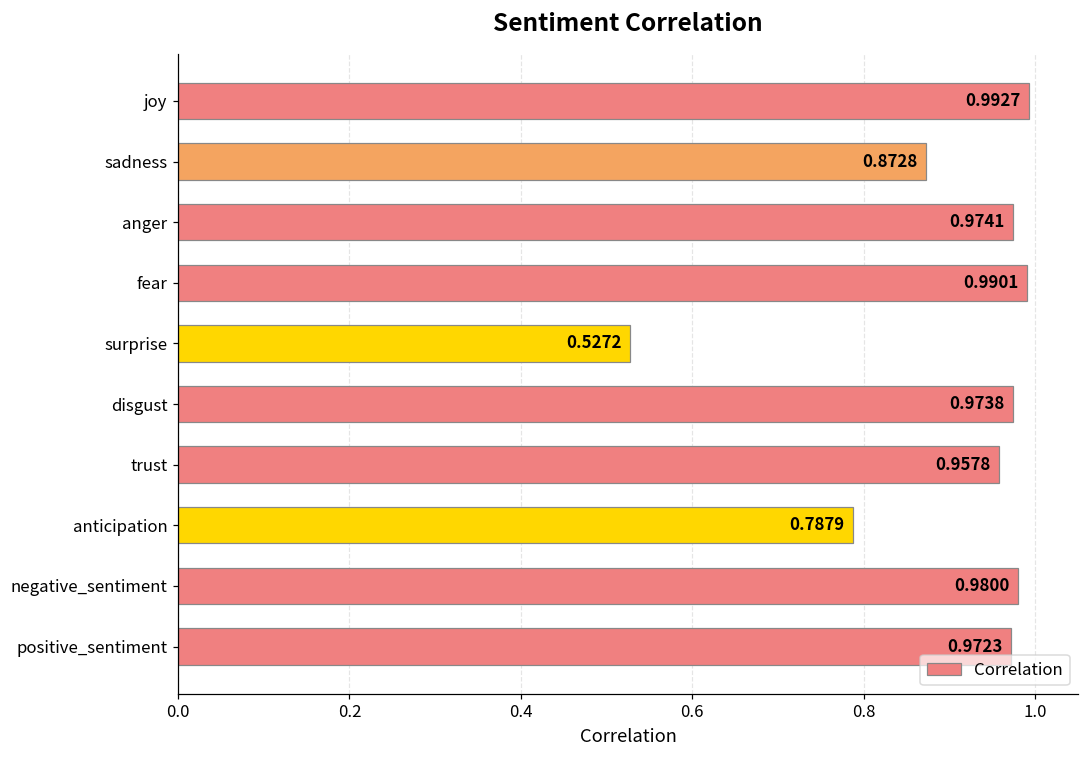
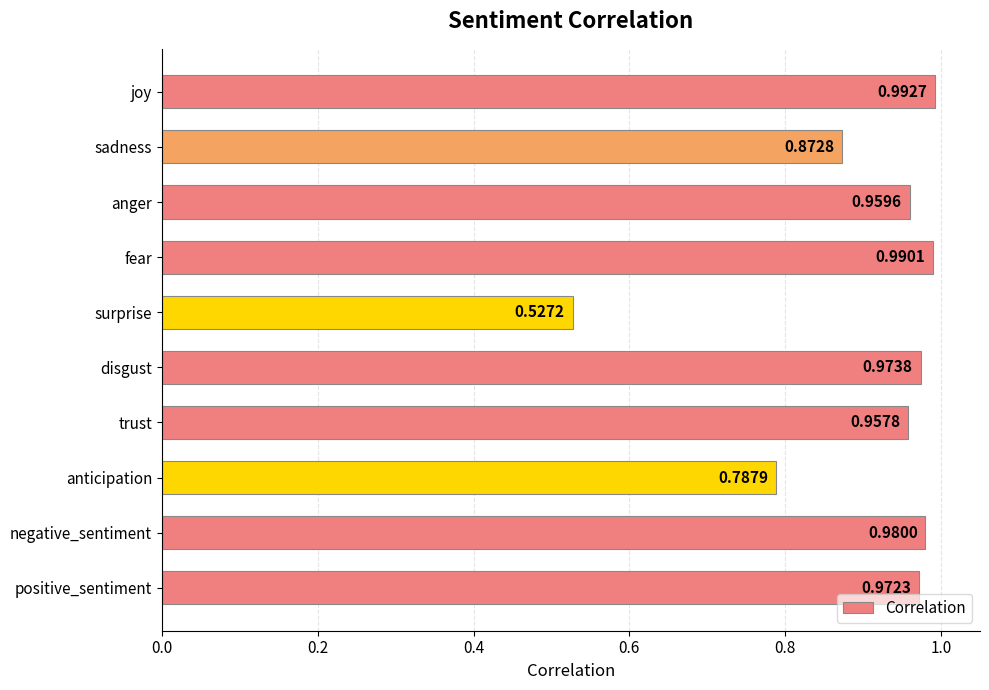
  {
    "joy": 0.9927,
    "sadness": 0.8728,
-   "anger": 0.9741,
+   "anger": 0.9596,
    "fear": 0.9901,
    "surprise": 0.5272,
    "disgust": 0.9738,
    "trust": 0.9578,
    "anticipation": 0.7879,
    "negative_sentiment": 0.9800
  }
